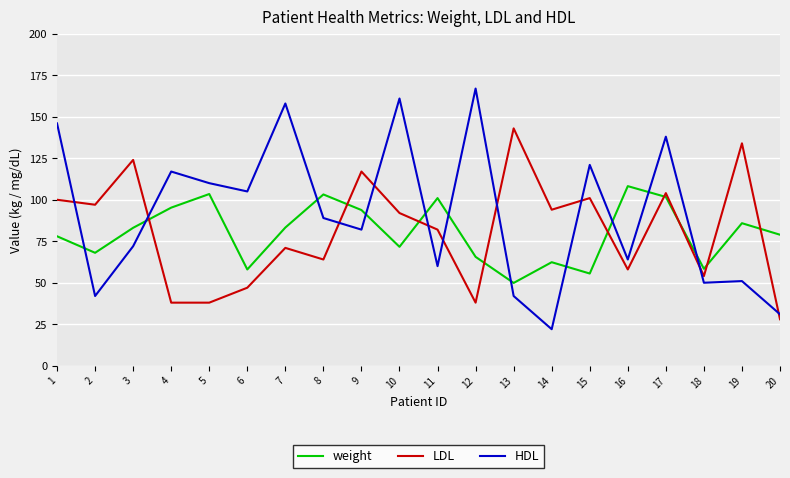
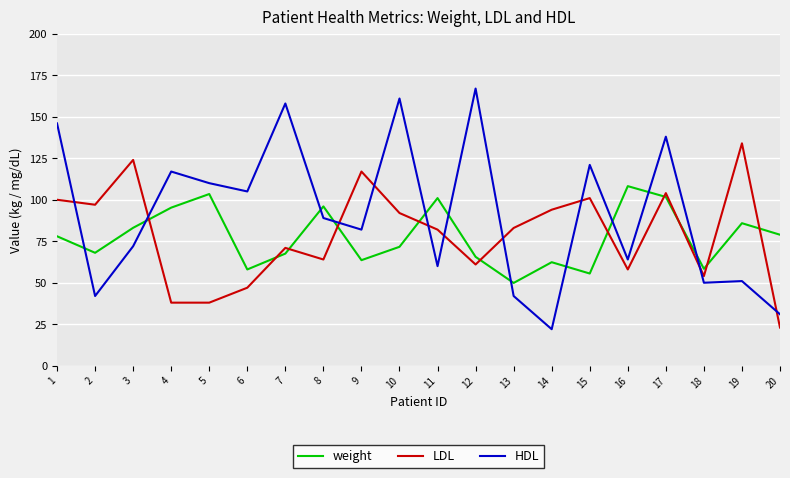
  {
    "weight": {
      "1": 78,
      "2": 68,
      "3": 83,
      "4": 95,
      "5": 103,
      "6": 58,
-     "7": 83,
-     "8": 103,
-     "9": 94,
+     "7": 68,
+     "8": 96,
+     "9": 64,
      "10": 72,
      "11": 101,
      "12": 66,
      "13": 50,
      "14": 62,
      "15": 56,
      "16": 108,
      "17": 102,
      "18": 58,
      "19": 86,
      "20": 79
    },
    "LDL": {
      "1": 100,
      "2": 97,
      "3": 124,
      "4": 38,
      "5": 38,
      "6": 47,
      "7": 71,
      "8": 64,
      "9": 117,
      "10": 92,
      "11": 82,
-     "12": 38,
-     "13": 143,
+     "12": 61,
+     "13": 83,
      "14": 94,
      "15": 101,
      "16": 58,
      "17": 104,
      "18": 54,
      "19": 134,
-     "20": 28
+     "20": 23
    },
    "HDL": {
      "1": 146,
      "2": 42,
      "3": 72,
      "4": 117,
      "5": 110,
      "6": 105,
      "7": 158,
      "8": 89,
      "9": 82,
      "10": 161,
      "11": 60,
      "12": 167,
      "13": 42,
      "14": 22,
      "15": 121,
      "16": 64,
      "17": 138,
      "18": 50,
      "19": 51,
      "20": 31
    }
  }
